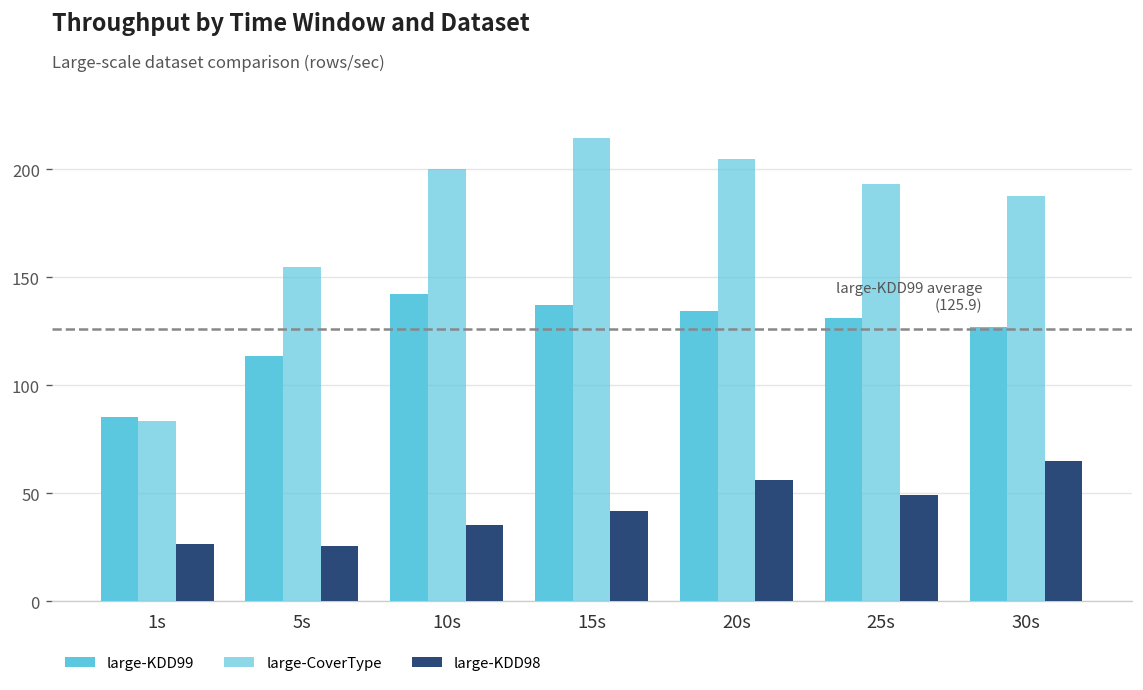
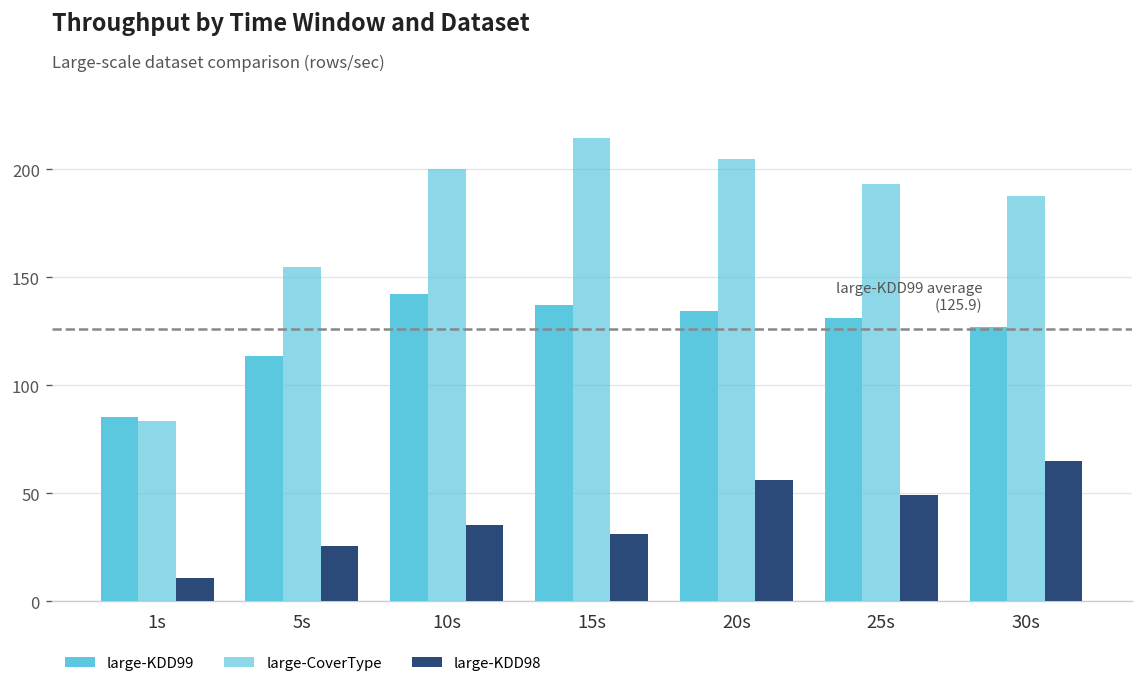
  {
    "large-KDD98": {
-     "1s": 27,
+     "1s": 11,
      "5s": 25,
      "10s": 35,
-     "15s": 42,
+     "15s": 31,
      "20s": 56,
      "25s": 49,
      "30s": 65
    }
  }
